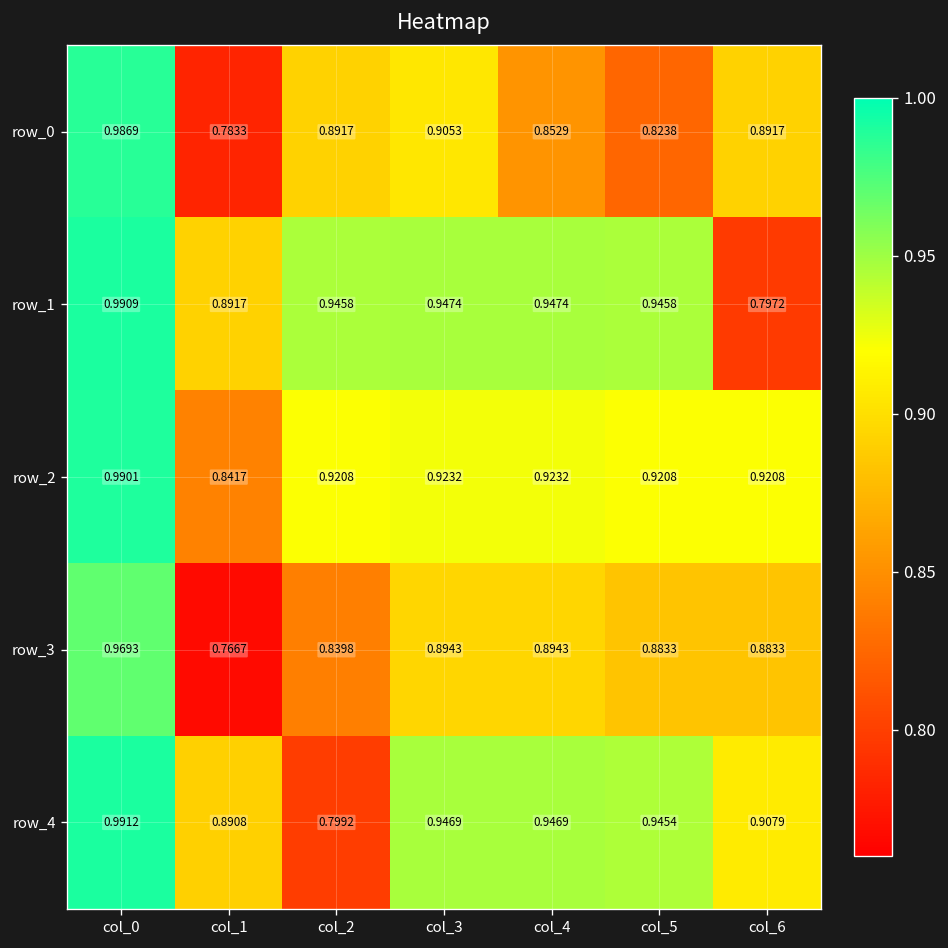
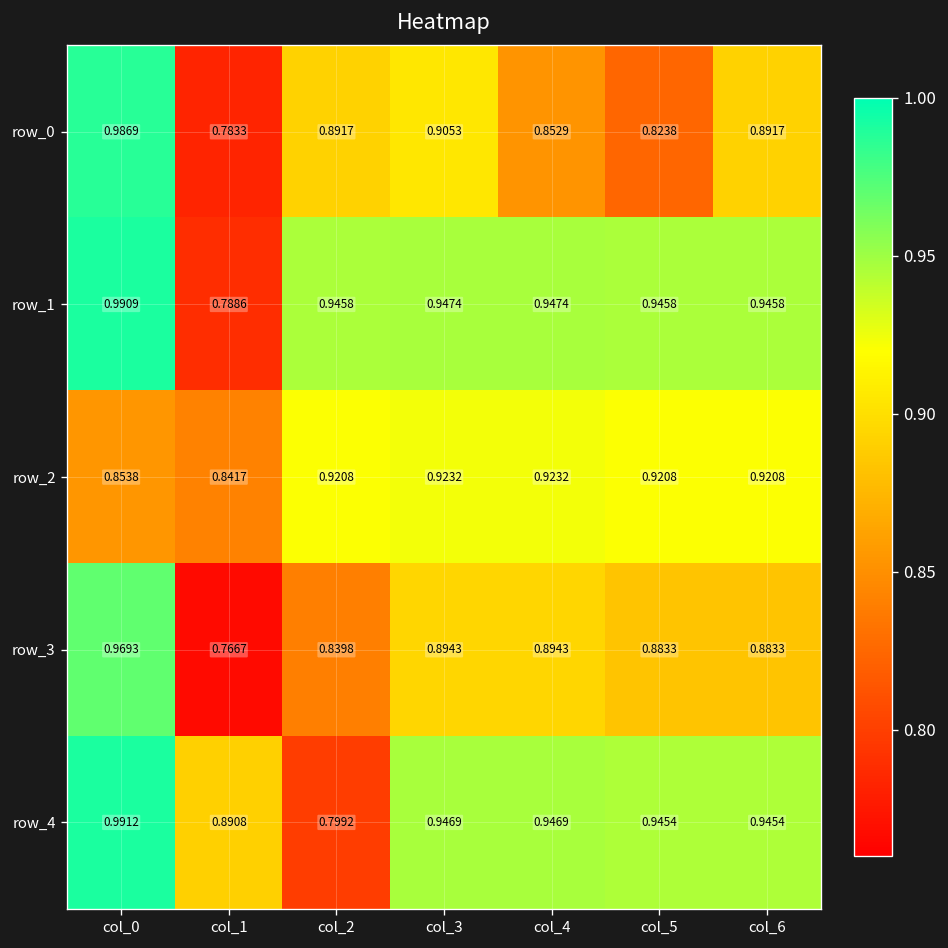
  {
    "row_1": {
-     "col_1": 0.8917,
-     "col_6": 0.7972
+     "col_1": 0.7886,
+     "col_6": 0.9458
    },
    "row_2": {
-     "col_0": 0.9901
+     "col_0": 0.8538
    },
    "row_4": {
-     "col_6": 0.9079
+     "col_6": 0.9454
    }
  }
